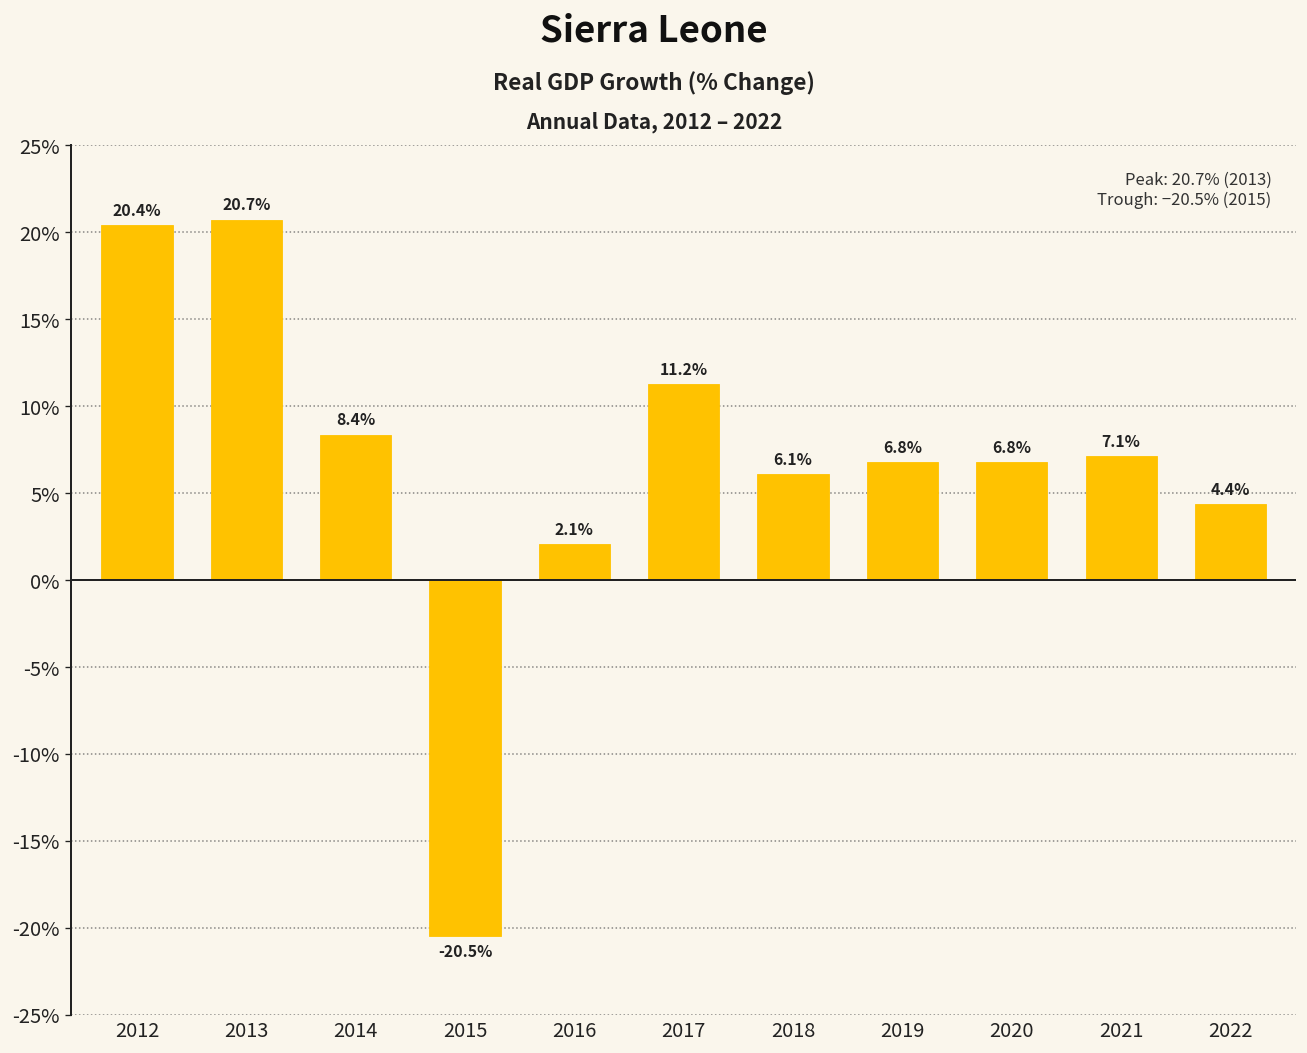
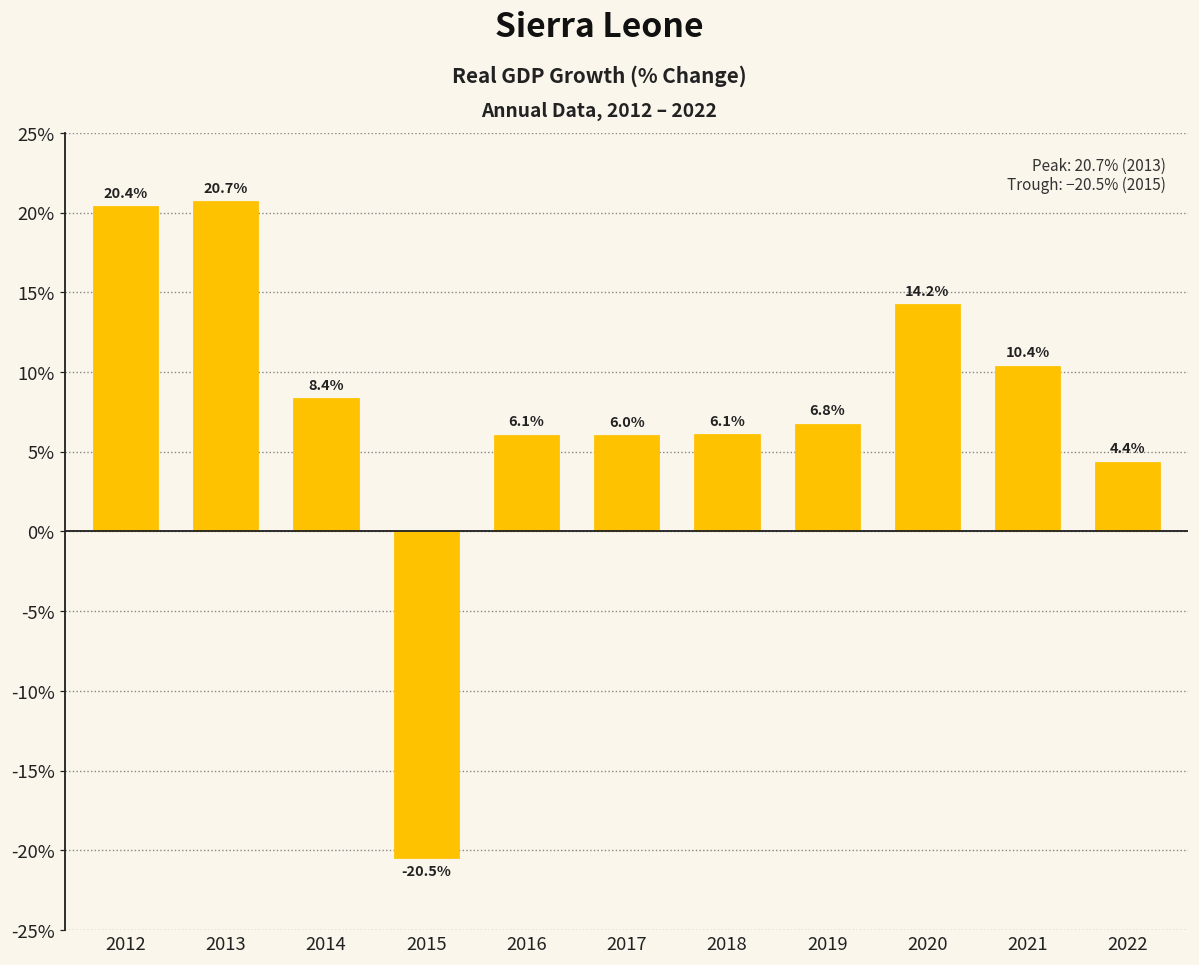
  {
    "2012": "20.4%",
    "2013": "20.7%",
    "2014": "8.4%",
    "2015": "-20.5%",
-   "2016": "2.1%",
-   "2017": "11.2%",
+   "2016": "6.1%",
+   "2017": "6.0%",
    "2018": "6.1%",
    "2019": "6.8%",
-   "2020": "6.8%",
-   "2021": "7.1%",
+   "2020": "14.2%",
+   "2021": "10.4%",
    "2022": "4.4%"
  }
